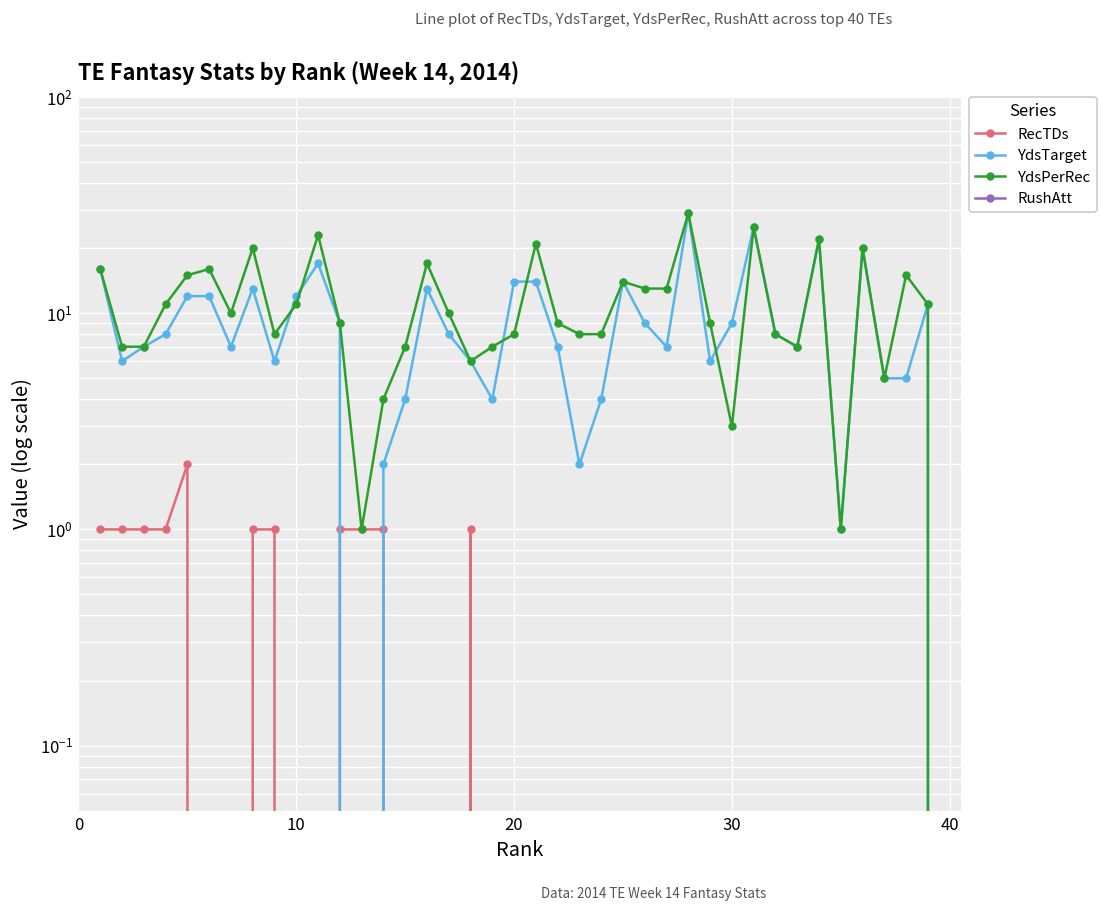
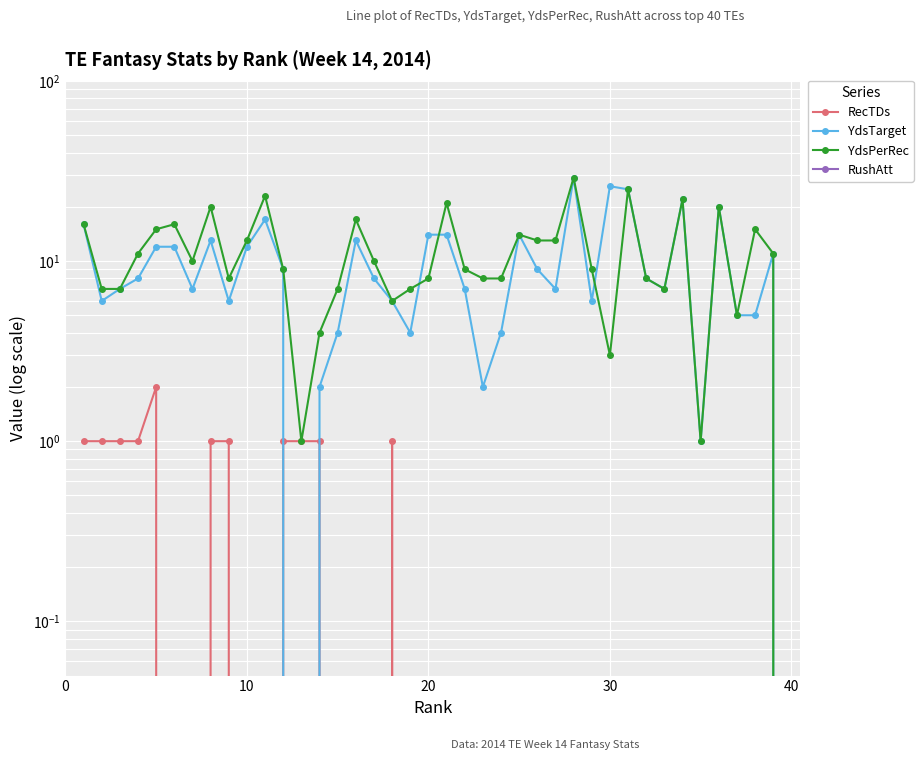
  {
    "YdsTarget": {
      "10": 12,
      "20": 14,
-     "30": 9
+     "30": 26
    },
    "YdsPerRec": {
-     "10": 11,
+     "10": 13,
      "20": 8,
      "30": 3
    }
  }
